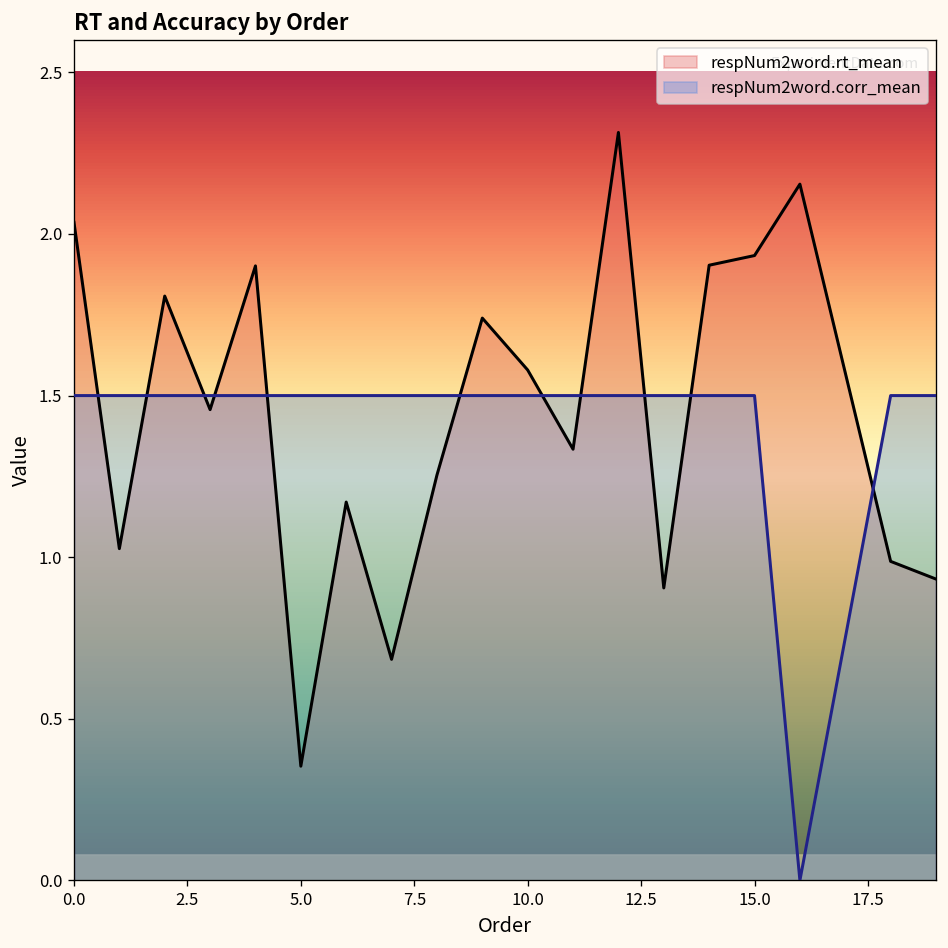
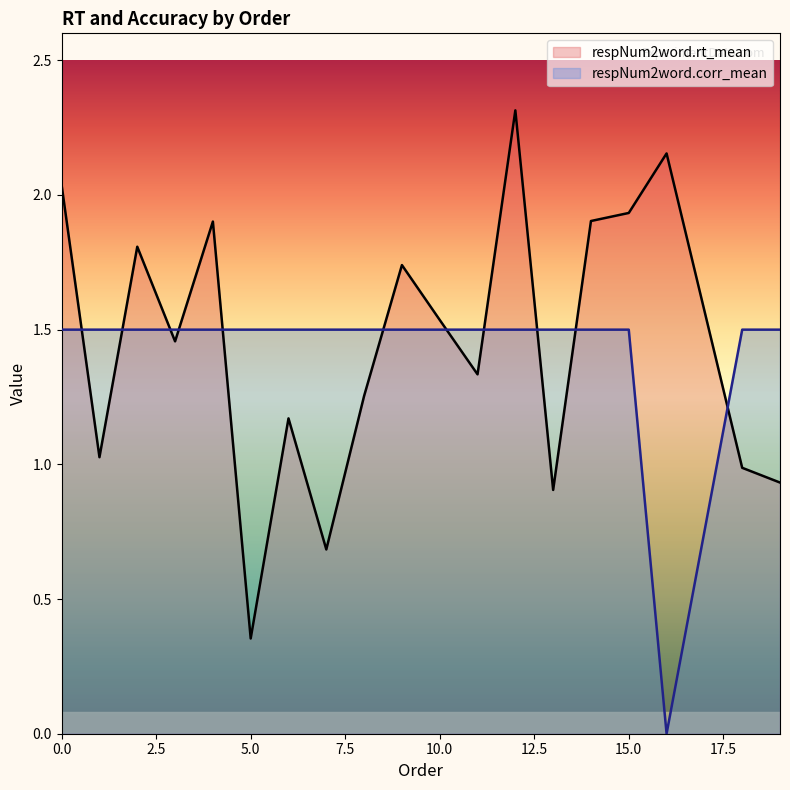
  {
    "respNum2word.rt_mean": {
      "0.0": 2.04,
      "5.0": 0.35,
-     "10.0": 1.58,
+     "10.0": 1.54,
      "15.0": 1.93
    },
    "respNum2word.corr_mean": {
      "0.0": 1.50,
      "5.0": 1.50,
      "10.0": 1.50,
      "15.0": 1.50
    }
  }
